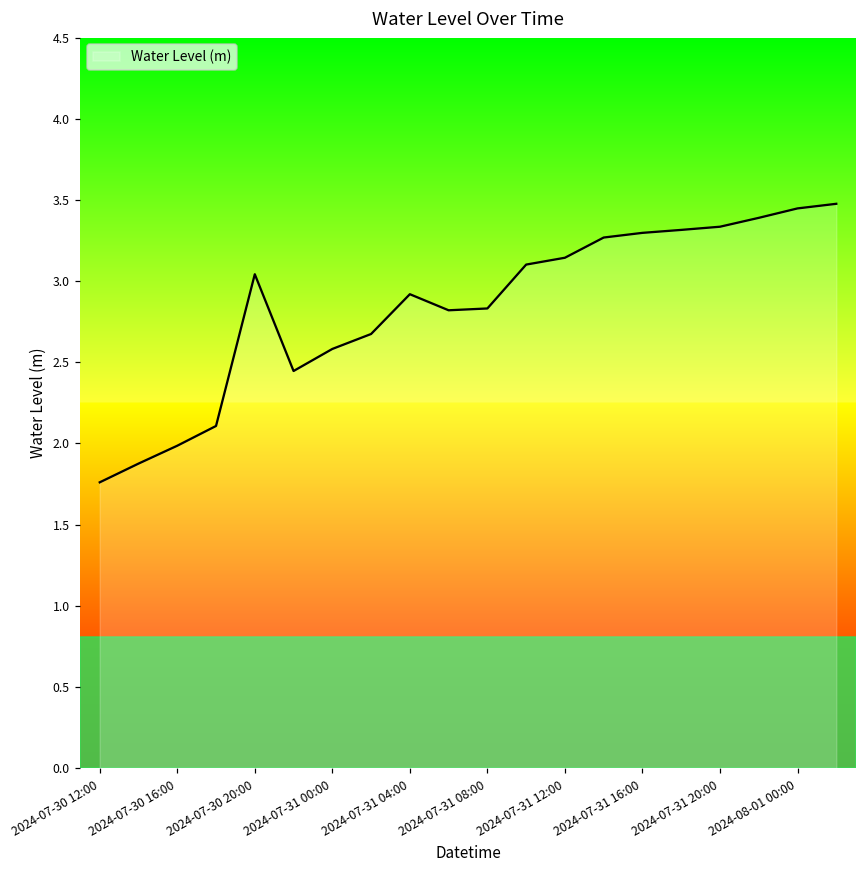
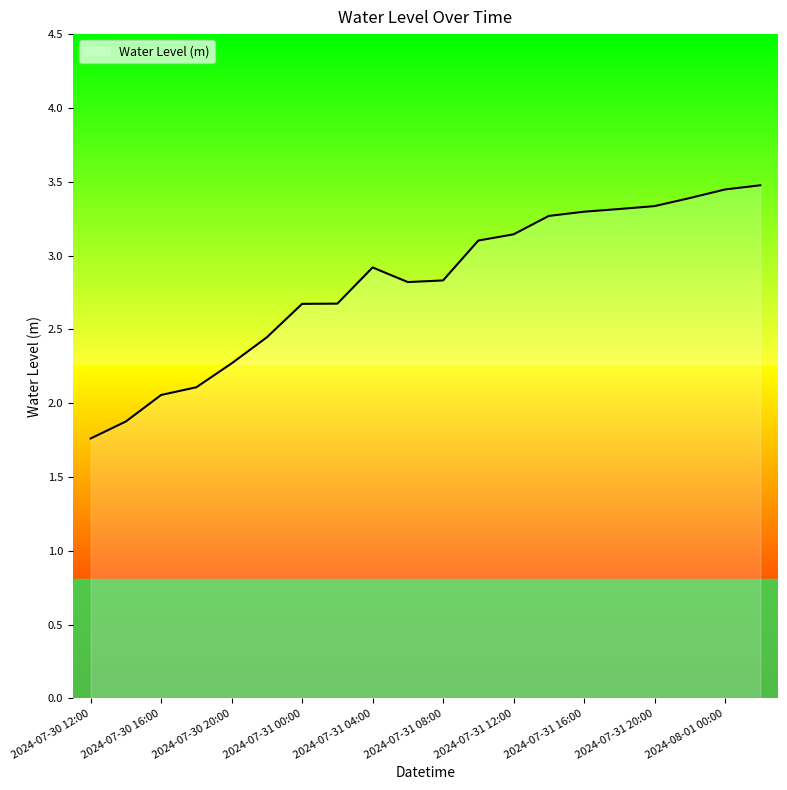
  {
    "2024-07-30 12:00": 1.76,
-   "2024-07-30 16:00": 1.99,
-   "2024-07-30 20:00": 3.04,
-   "2024-07-31 00:00": 2.58,
+   "2024-07-30 16:00": 2.06,
+   "2024-07-30 20:00": 2.27,
+   "2024-07-31 00:00": 2.67,
    "2024-07-31 04:00": 2.92,
    "2024-07-31 08:00": 2.83,
    "2024-07-31 12:00": 3.14,
    "2024-07-31 16:00": 3.30,
    "2024-07-31 20:00": 3.33,
    "2024-08-01 00:00": 3.45
  }
